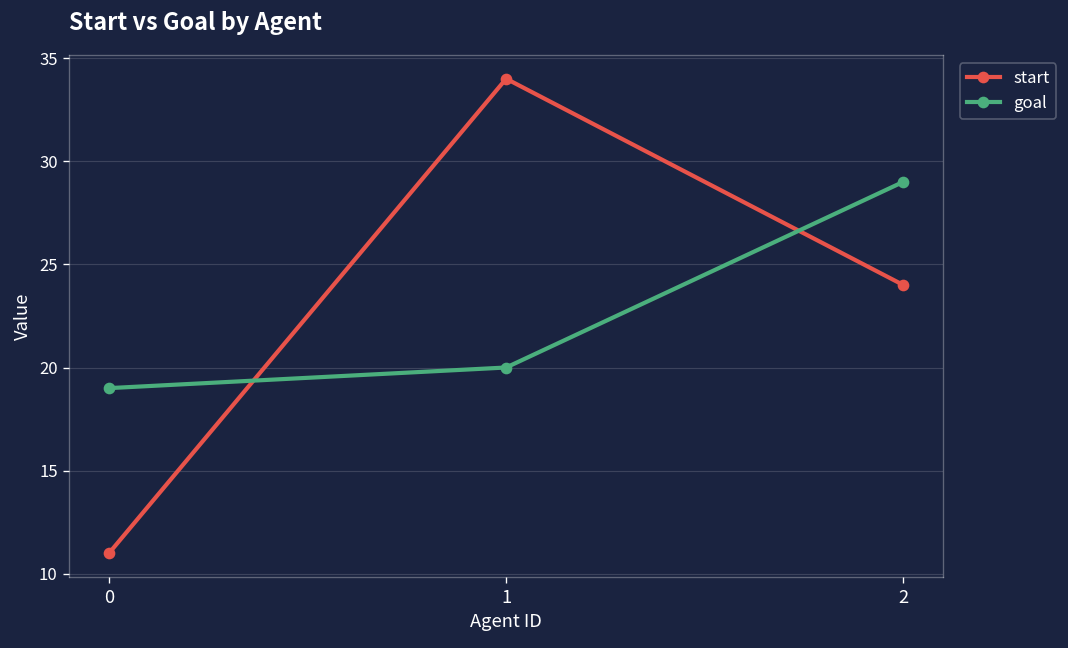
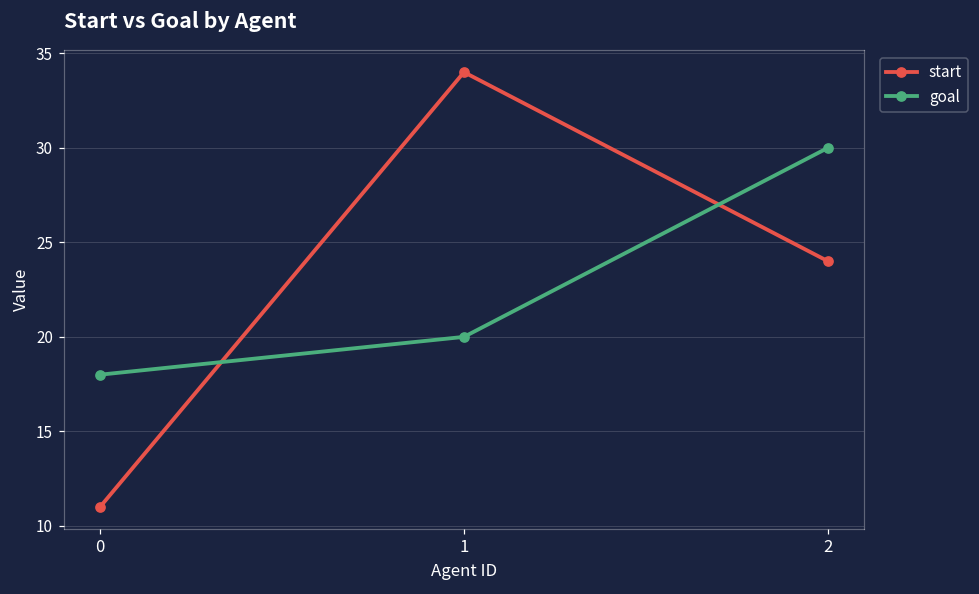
  {
    "start": {
      "0": 11,
      "1": 34,
      "2": 24
    },
    "goal": {
-     "0": 19,
+     "0": 18,
      "1": 20,
-     "2": 29
+     "2": 30
    }
  }
